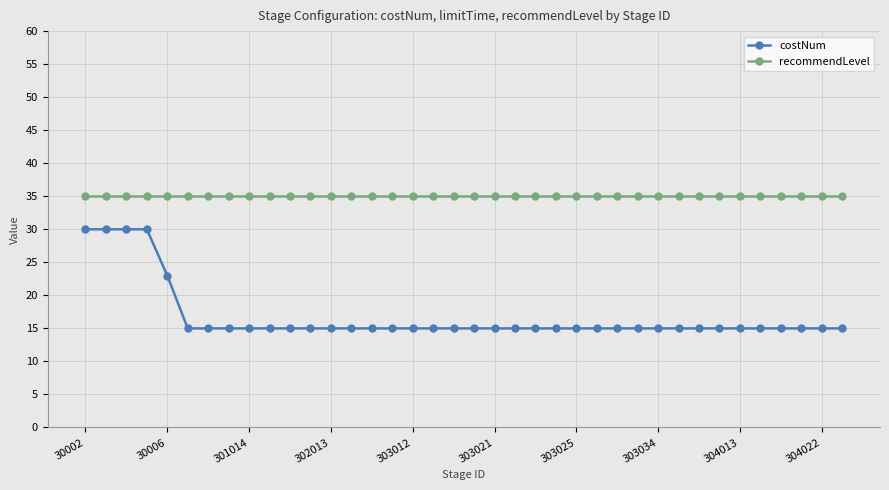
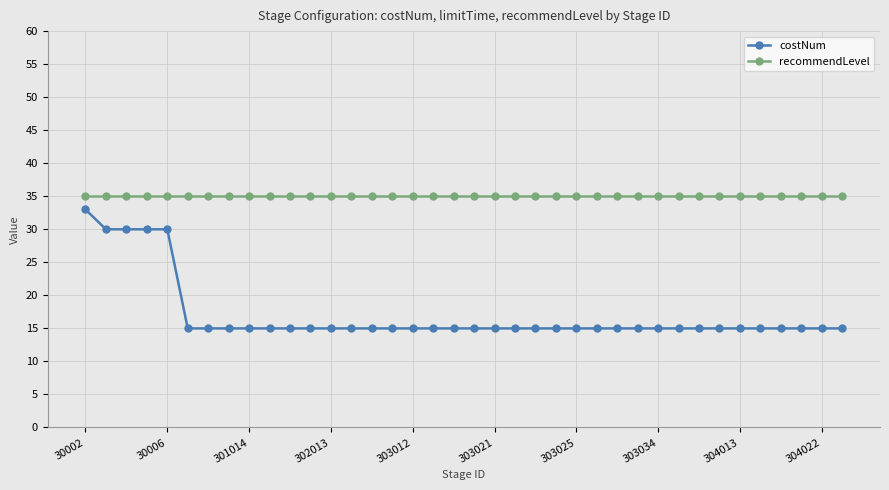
  {
    "costNum": {
-     "30002": 30,
-     "30006": 23,
+     "30002": 33,
+     "30006": 30,
      "301014": 15,
      "302013": 15,
      "303012": 15,
      "303021": 15,
      "303025": 15,
      "303034": 15,
      "304013": 15,
      "304022": 15
    },
    "recommendLevel": {
      "30002": 35,
      "30006": 35,
      "301014": 35,
      "302013": 35,
      "303012": 35,
      "303021": 35,
      "303025": 35,
      "303034": 35,
      "304013": 35,
      "304022": 35
    }
  }
